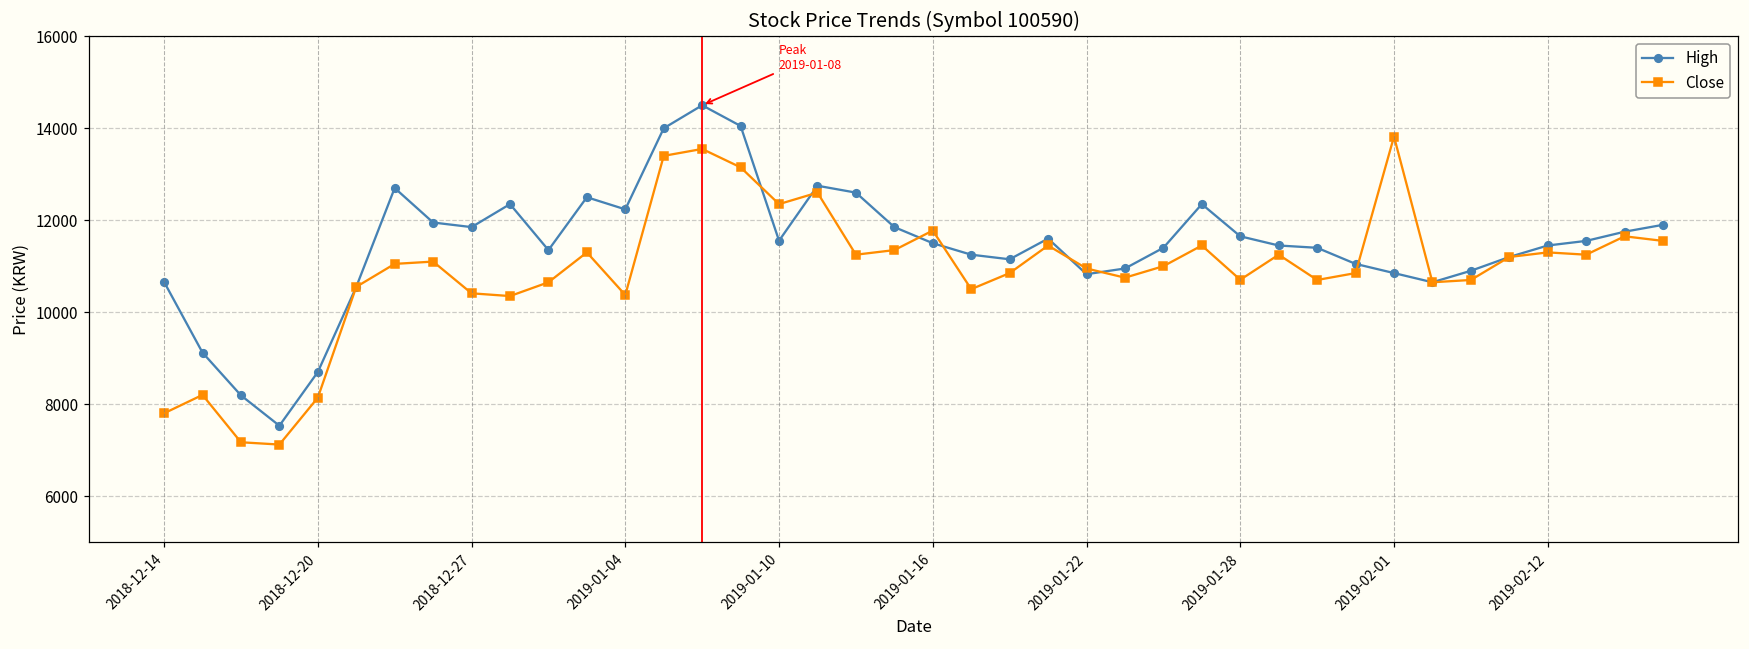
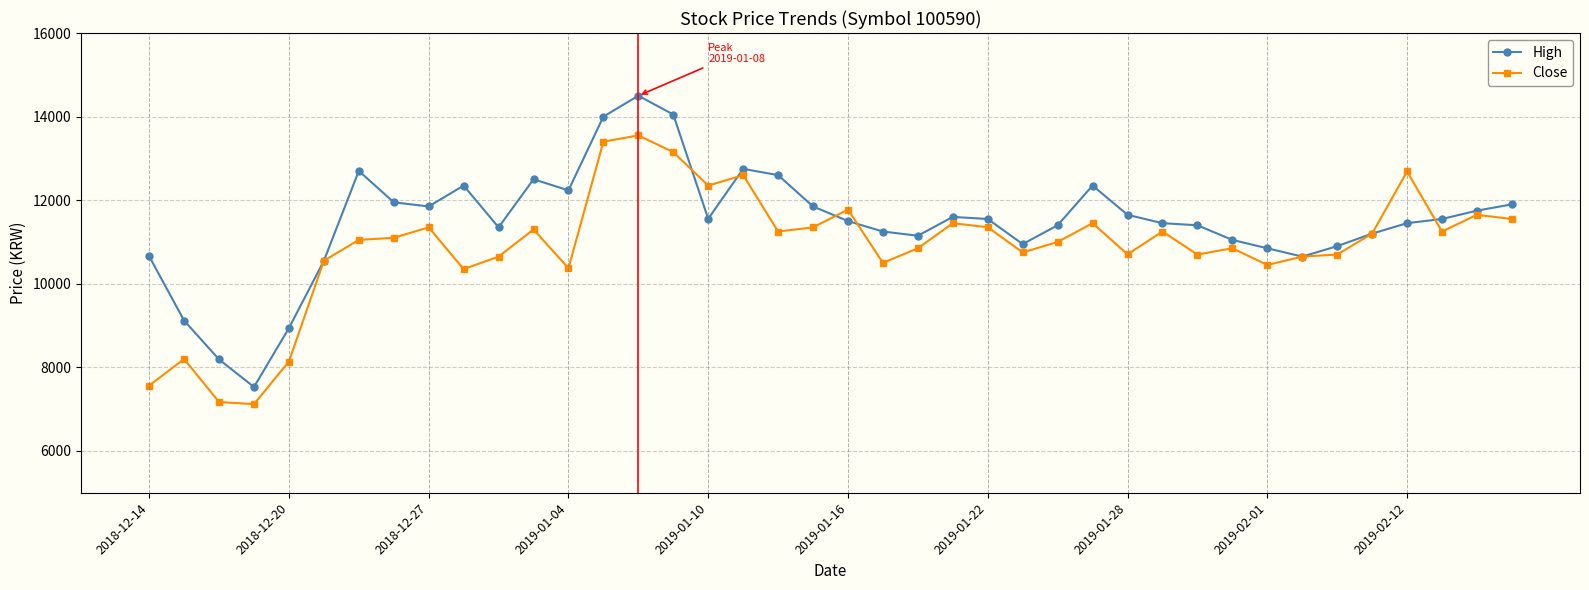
  {
    "High": {
      "2018-12-14": 10700,
-     "2018-12-20": 8700,
+     "2018-12-20": 8900,
      "2018-12-27": 11900,
      "2019-01-04": 12200,
      "2019-01-10": 11600,
      "2019-01-16": 11500,
-     "2019-01-22": 10800,
+     "2019-01-22": 11600,
      "2019-01-28": 11700,
      "2019-02-01": 10900,
      "2019-02-12": 11500
    },
    "Close": {
-     "2018-12-14": 7800,
+     "2018-12-14": 7600,
      "2018-12-20": 8100,
-     "2018-12-27": 10400,
+     "2018-12-27": 11400,
      "2019-01-04": 10400,
      "2019-01-10": 12400,
      "2019-01-16": 11800,
-     "2019-01-22": 11000,
+     "2019-01-22": 11400,
      "2019-01-28": 10700,
-     "2019-02-01": 13800,
-     "2019-02-12": 11300
+     "2019-02-01": 10500,
+     "2019-02-12": 12700
    }
  }
